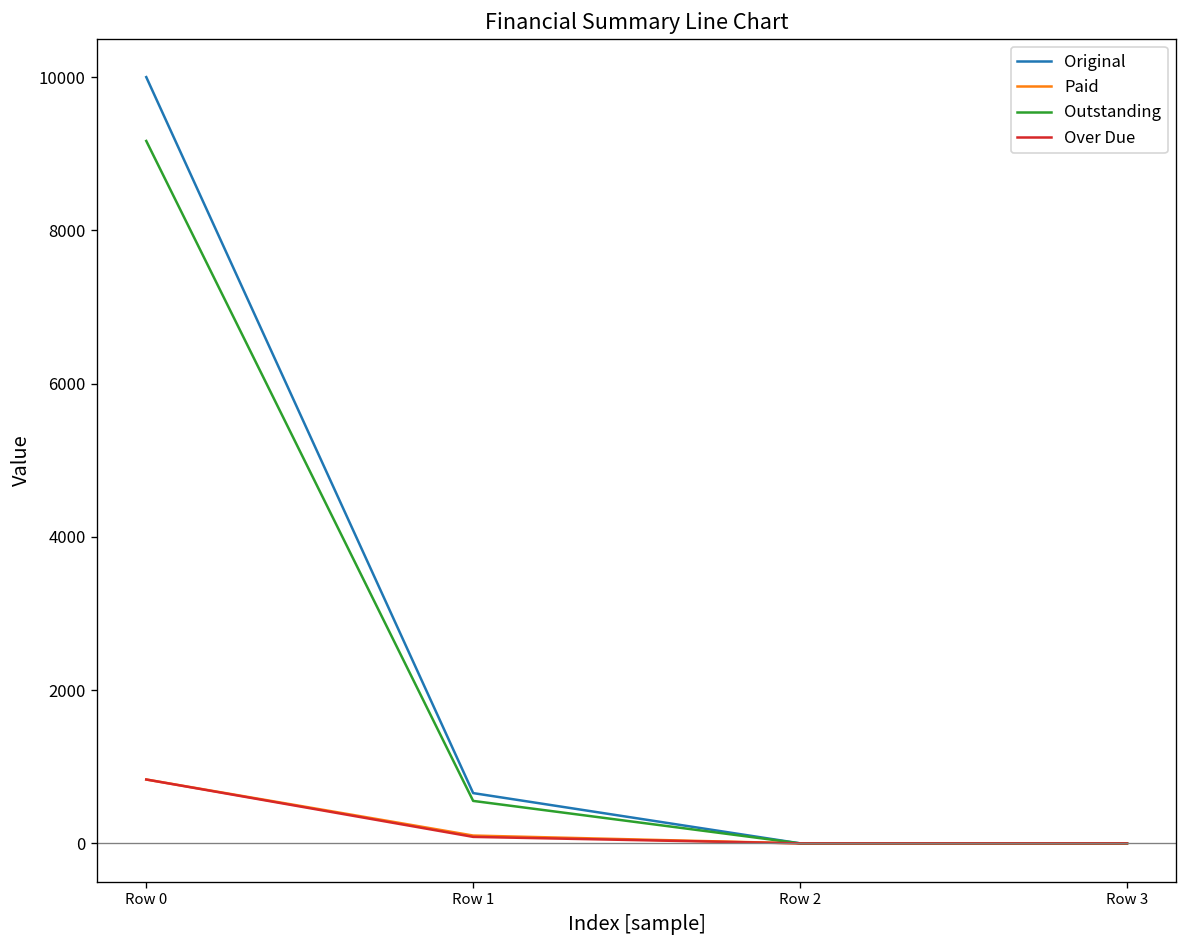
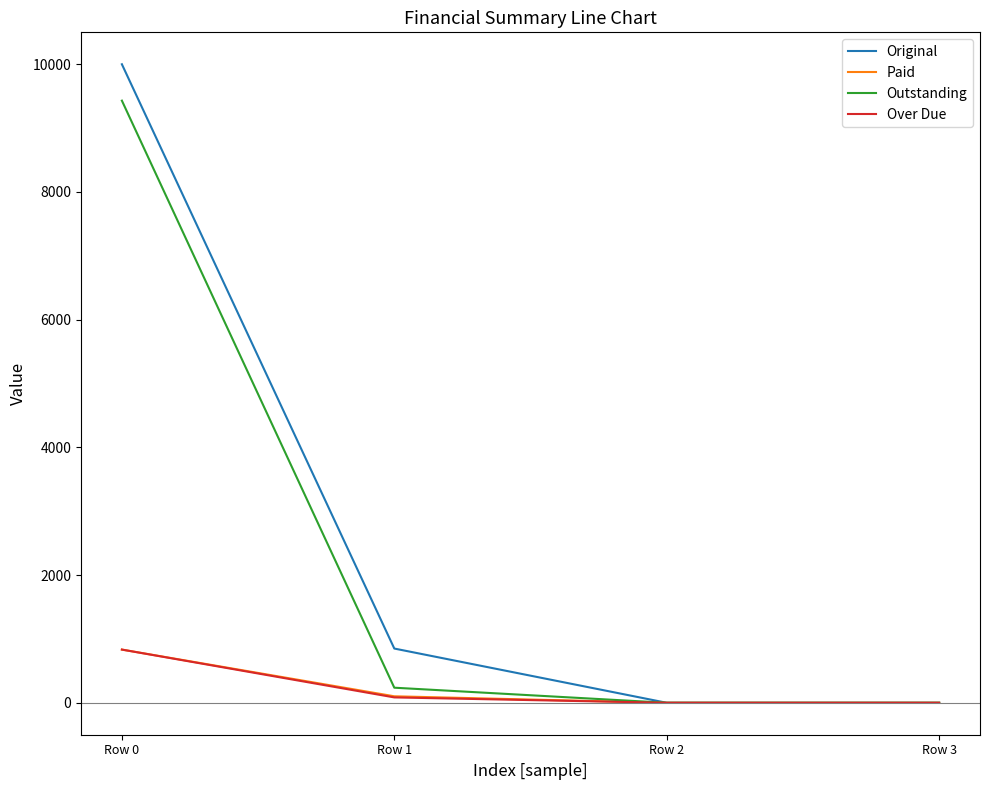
  {
    "Original": {
      "Row 0": 10000,
-     "Row 1": 700
+     "Row 1": 800
    },
    "Outstanding": {
-     "Row 0": 9200,
-     "Row 1": 600
+     "Row 0": 9400,
+     "Row 1": 200
    }
  }
